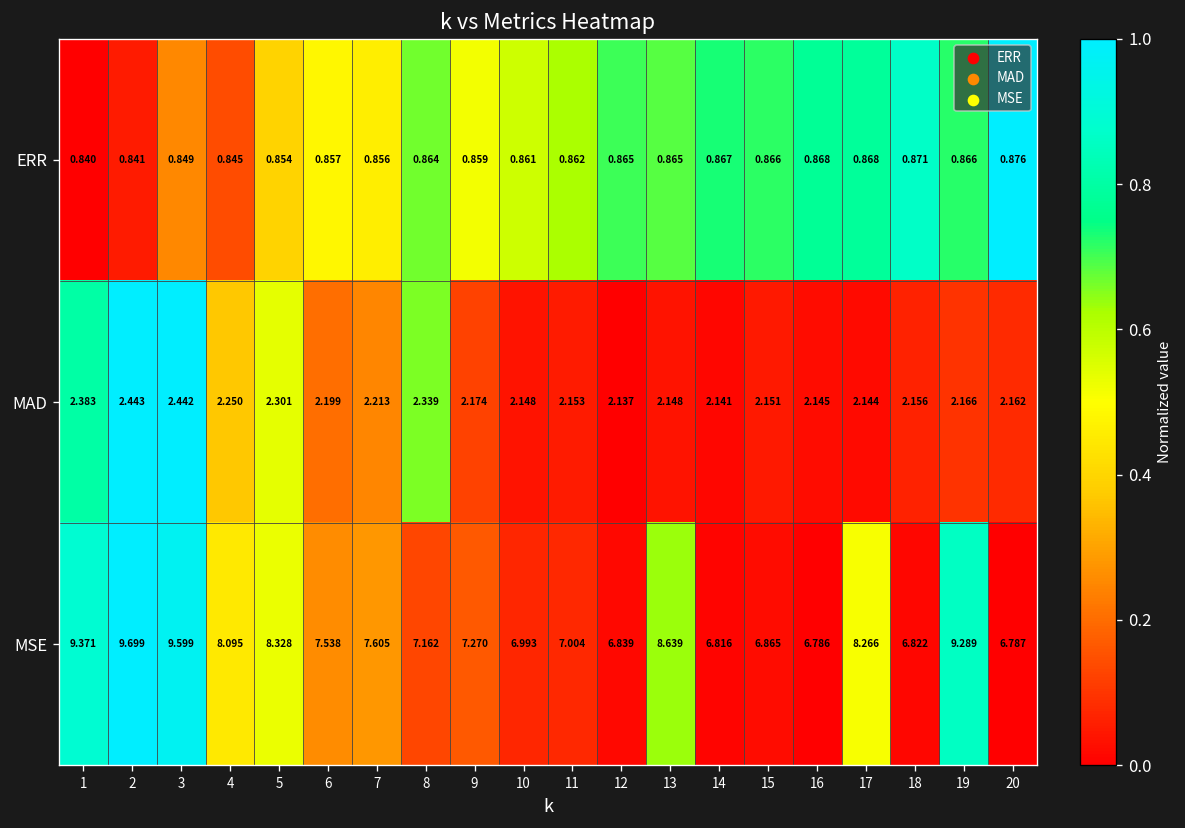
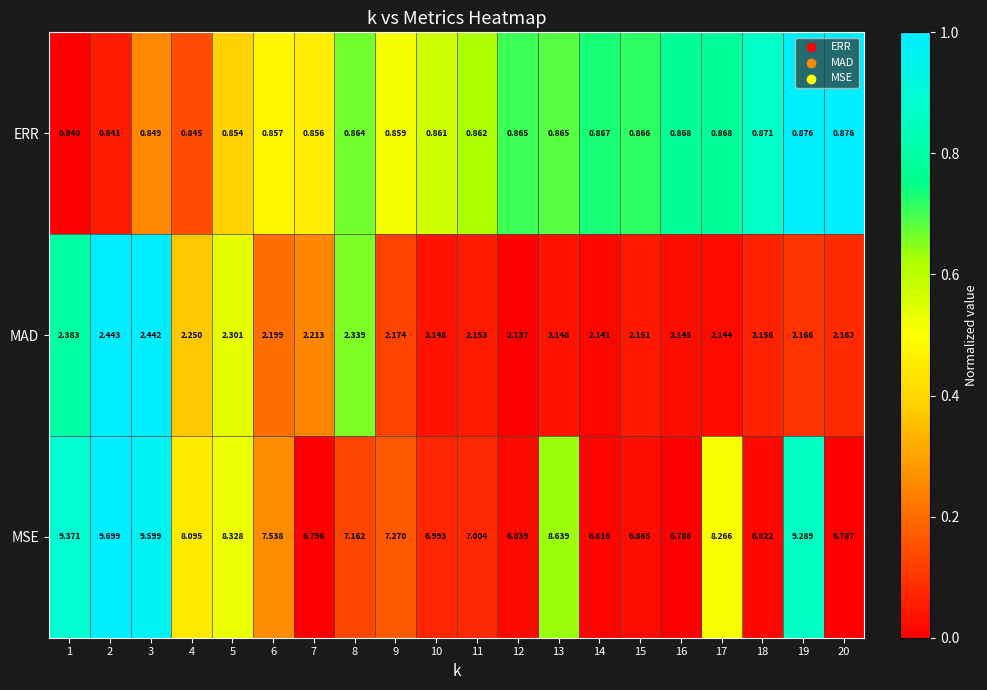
  {
    "ERR": {
      "1": 0.840,
      "2": 0.841,
      "3": 0.849,
      "4": 0.845,
      "5": 0.854,
      "6": 0.857,
      "7": 0.856,
      "8": 0.864,
      "9": 0.859,
      "10": 0.861,
      "11": 0.862,
      "12": 0.865,
      "13": 0.865,
      "14": 0.867,
      "15": 0.866,
      "16": 0.868,
      "17": 0.868,
      "18": 0.871,
-     "19": 0.866,
+     "19": 0.876,
      "20": 0.876
    },
    "MAD": {
      "1": 2.383,
      "2": 2.443,
      "3": 2.442,
      "4": 2.250,
      "5": 2.301,
      "6": 2.199,
      "7": 2.213,
      "8": 2.339,
      "9": 2.174,
      "10": 2.148,
      "11": 2.153,
      "12": 2.137,
      "13": 2.148,
      "14": 2.141,
      "15": 2.151,
      "16": 2.145,
      "17": 2.144,
      "18": 2.156,
      "19": 2.166,
      "20": 2.162
    },
    "MSE": {
      "1": 9.371,
      "2": 9.699,
      "3": 9.599,
      "4": 8.095,
      "5": 8.328,
      "6": 7.538,
-     "7": 7.605,
+     "7": 6.796,
      "8": 7.162,
      "9": 7.270,
      "10": 6.993,
      "11": 7.004,
      "12": 6.839,
      "13": 8.639,
      "14": 6.816,
      "15": 6.865,
      "16": 6.786,
      "17": 8.266,
      "18": 6.822,
      "19": 9.289,
      "20": 6.787
    }
  }
